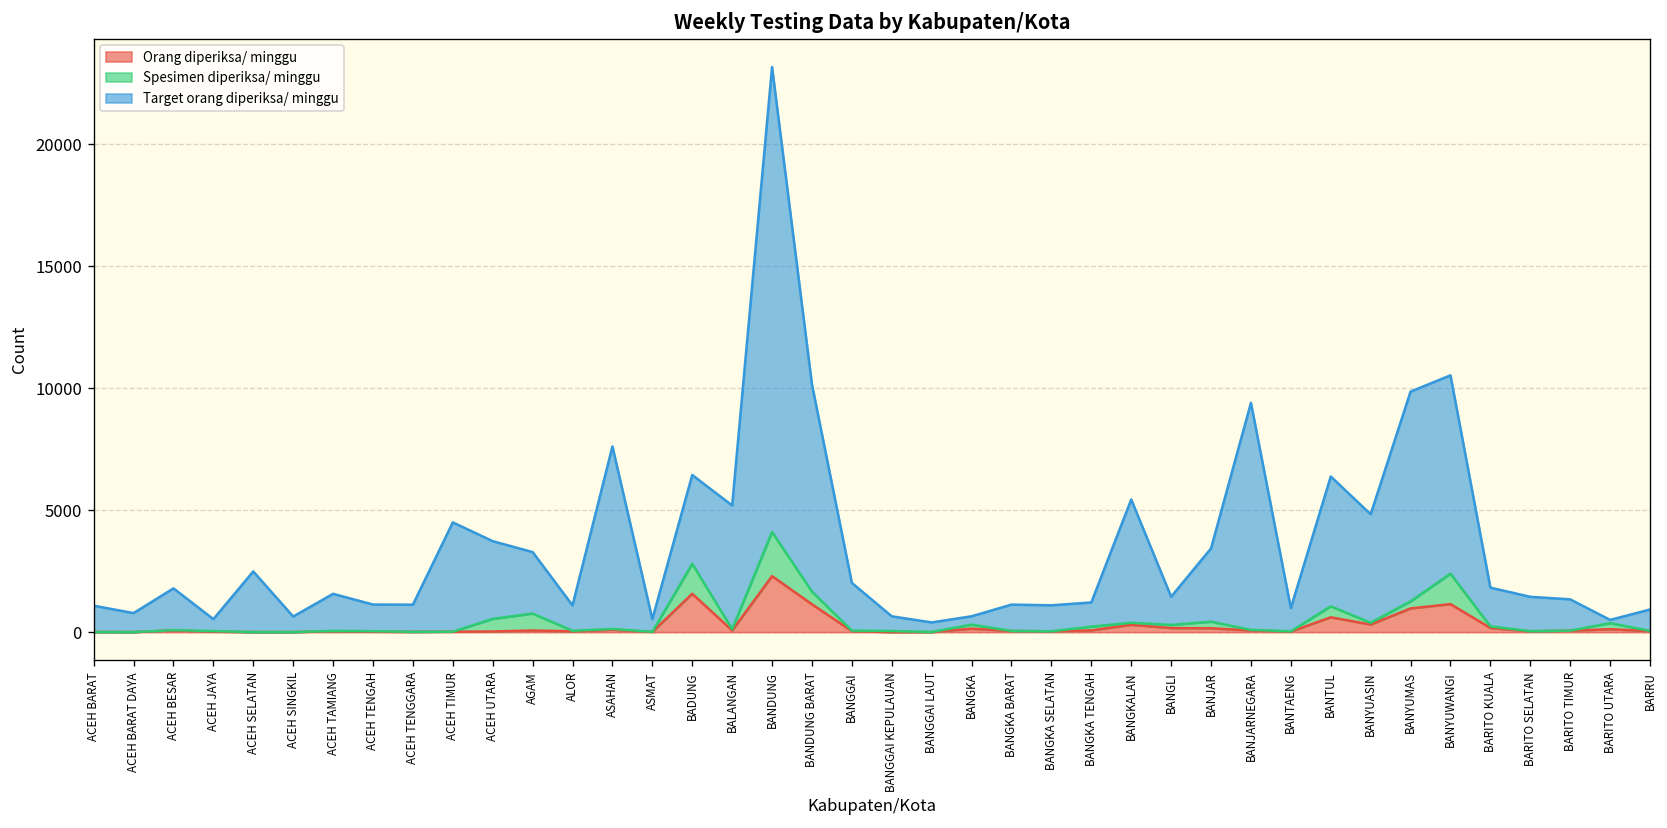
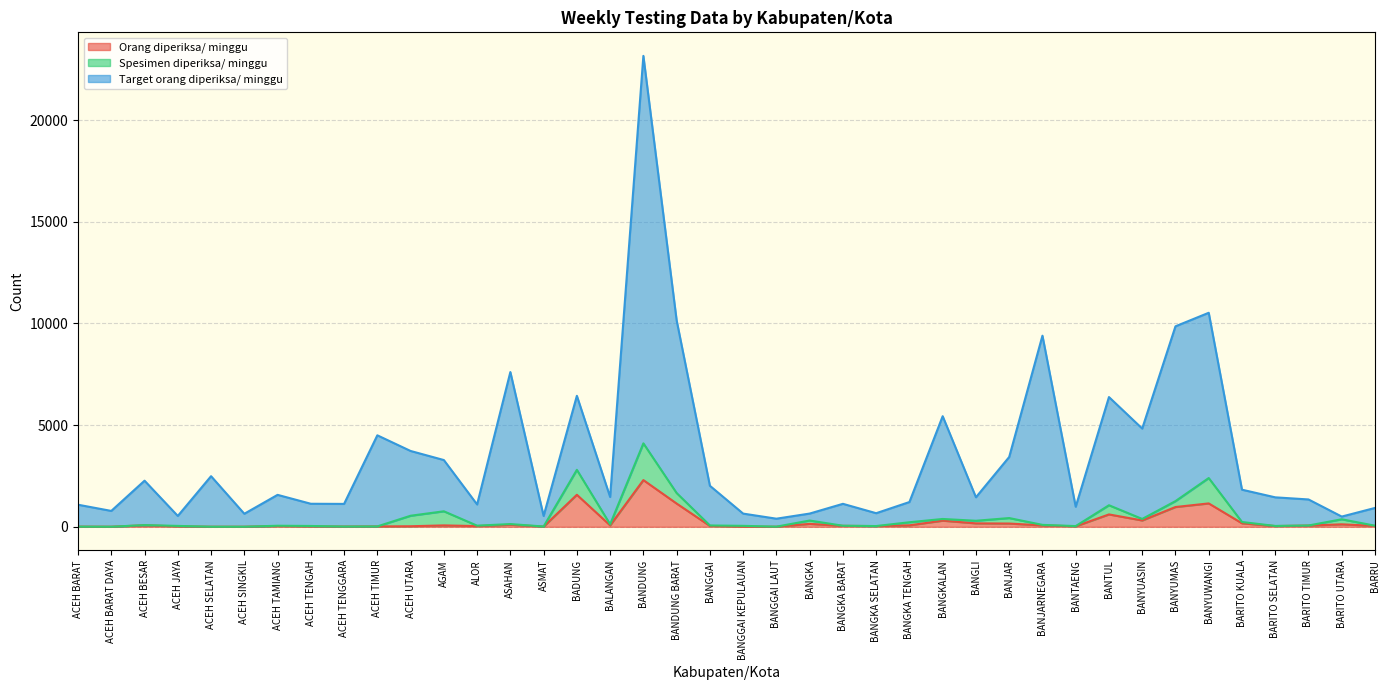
  {
    "Orang diperiksa/ minggu": {
      "ACEH UTARA": 0,
      "AGAM": 100,
      "BADUNG": 1600,
      "BANDUNG": 2300,
      "BANDUNG BARAT": 1100,
      "BANGKA": 100,
      "BANGKA TENGAH": 100,
      "BANGLI": 200,
      "BANJAR": 200,
      "BANTUL": 600,
      "BANYUMAS": 1000,
      "BANYUWANGI": 1200,
      "BARITO UTARA": 100
    },
    "Spesimen diperiksa/ minggu": {
      "ACEH UTARA": 500,
      "AGAM": 700,
      "BADUNG": 1200,
      "BANDUNG": 1800,
      "BANDUNG BARAT": 500,
      "BANGKA": 200,
      "BANGKA TENGAH": 200,
      "BANGLI": 100,
      "BANJAR": 300,
      "BANTUL": 500,
      "BANYUMAS": 300,
      "BANYUWANGI": 1200,
      "BARITO UTARA": 200
    },
    "Target orang diperiksa/ minggu": {
      "ACEH BARAT": 1100,
      "ACEH BARAT DAYA": 800,
-     "ACEH BESAR": 1700,
+     "ACEH BESAR": 2200,
      "ACEH JAYA": 500,
      "ACEH SELATAN": 2500,
      "ACEH SINGKIL": 600,
      "ACEH TAMIANG": 1500,
      "ACEH TENGAH": 1100,
      "ACEH TENGGARA": 1100,
      "ACEH TIMUR": 4500,
      "ACEH UTARA": 3200,
      "AGAM": 2500,
      "ALOR": 1000,
      "ASAHAN": 7500,
      "ASMAT": 500,
      "BADUNG": 3600,
-     "BALANGAN": 5100,
+     "BALANGAN": 1300,
      "BANDUNG": 19100,
      "BANDUNG BARAT": 8500,
      "BANGGAI": 2000,
      "BANGGAI KEPULAUAN": 600,
      "BANGGAI LAUT": 400,
      "BANGKA": 300,
      "BANGKA BARAT": 1100,
-     "BANGKA SELATAN": 1100,
+     "BANGKA SELATAN": 600,
      "BANGKA TENGAH": 1000,
      "BANGKALAN": 5100,
      "BANGLI": 1200,
      "BANJAR": 3000,
      "BANJARNEGARA": 9300,
      "BANTAENG": 1000,
      "BANTUL": 5300,
      "BANYUASIN": 4400,
      "BANYUMAS": 8600,
      "BANYUWANGI": 8100,
      "BARITO KUALA": 1600,
      "BARITO SELATAN": 1400,
      "BARITO TIMUR": 1300,
      "BARITO UTARA": 100,
      "BARRU": 900
    }
  }
